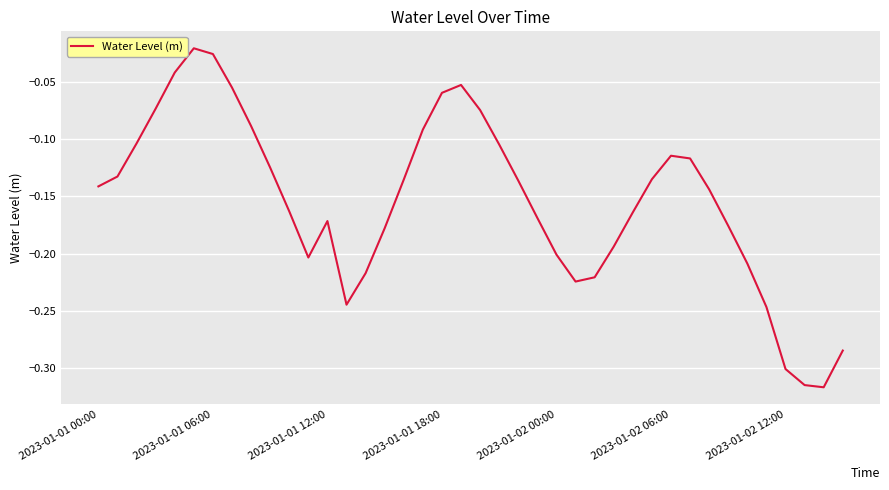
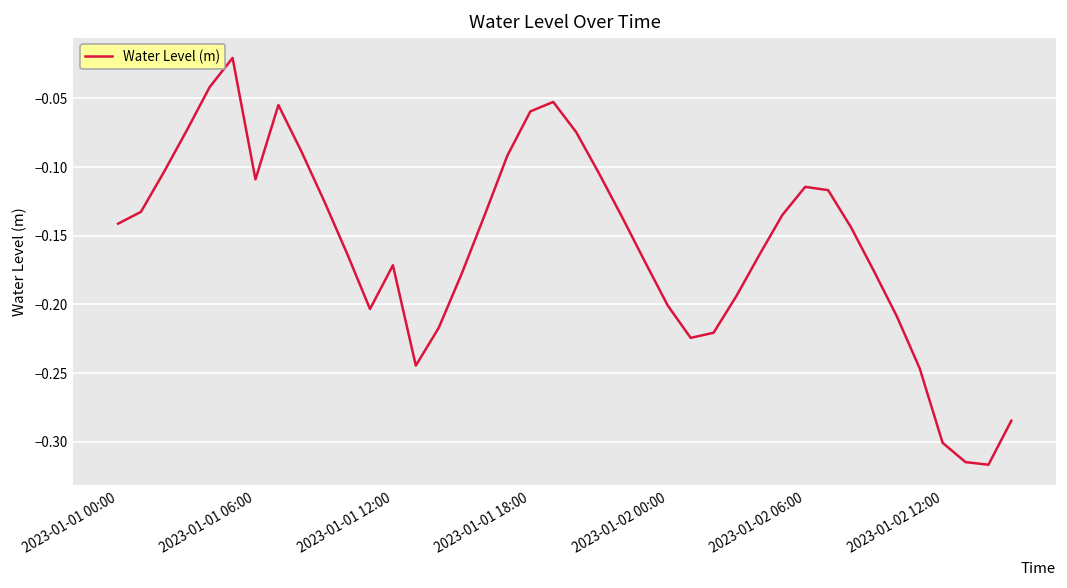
  {
    "2023-01-01 00:00": -0.141,
-   "2023-01-01 06:00": -0.026,
+   "2023-01-01 06:00": -0.109,
    "2023-01-01 12:00": -0.172,
    "2023-01-01 18:00": -0.059,
    "2023-01-02 00:00": -0.201,
    "2023-01-02 06:00": -0.114,
    "2023-01-02 12:00": -0.301
  }
